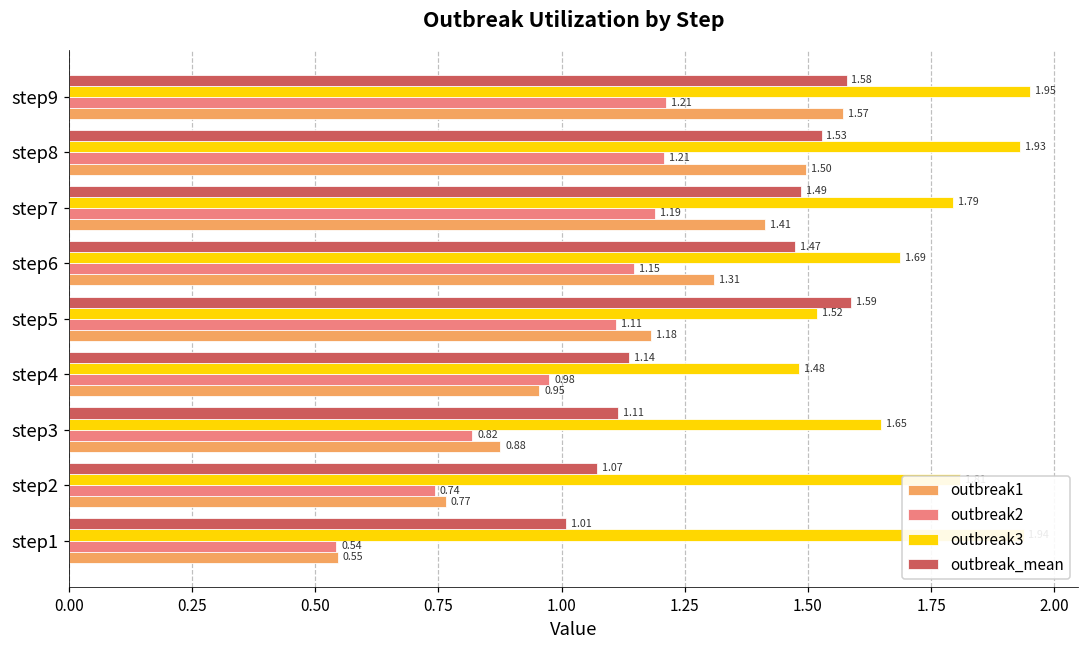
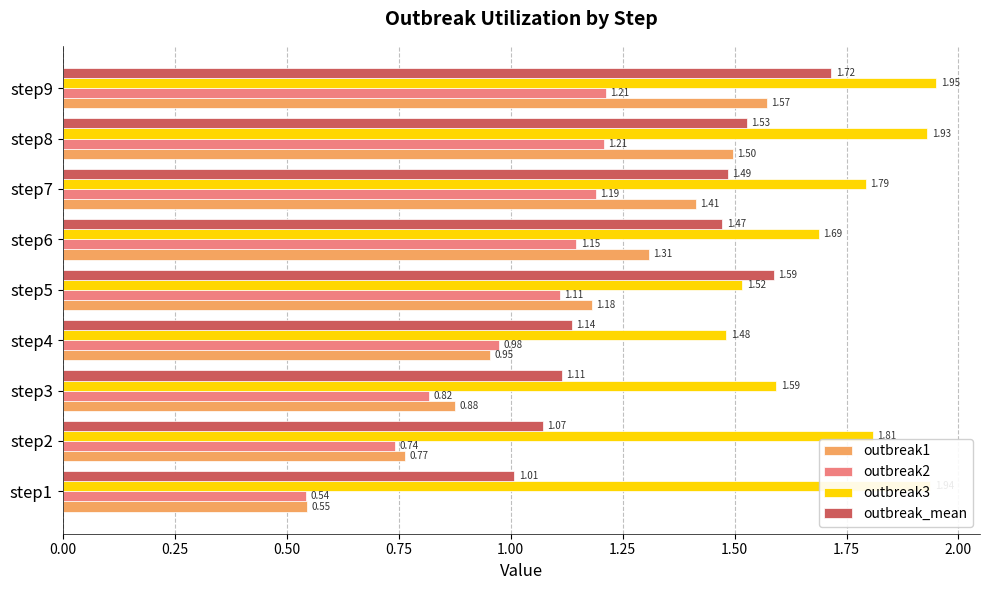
  {
    "outbreak3": {
      "step9": 1.95,
      "step8": 1.93,
      "step7": 1.79,
      "step6": 1.69,
      "step5": 1.52,
      "step4": 1.48,
-     "step3": 1.65
+     "step3": 1.59
    },
    "outbreak_mean": {
-     "step9": 1.58,
+     "step9": 1.72,
      "step8": 1.53,
      "step7": 1.49,
      "step6": 1.47,
      "step5": 1.59,
      "step4": 1.14,
      "step3": 1.11,
      "step2": 1.07,
      "step1": 1.01
    }
  }
